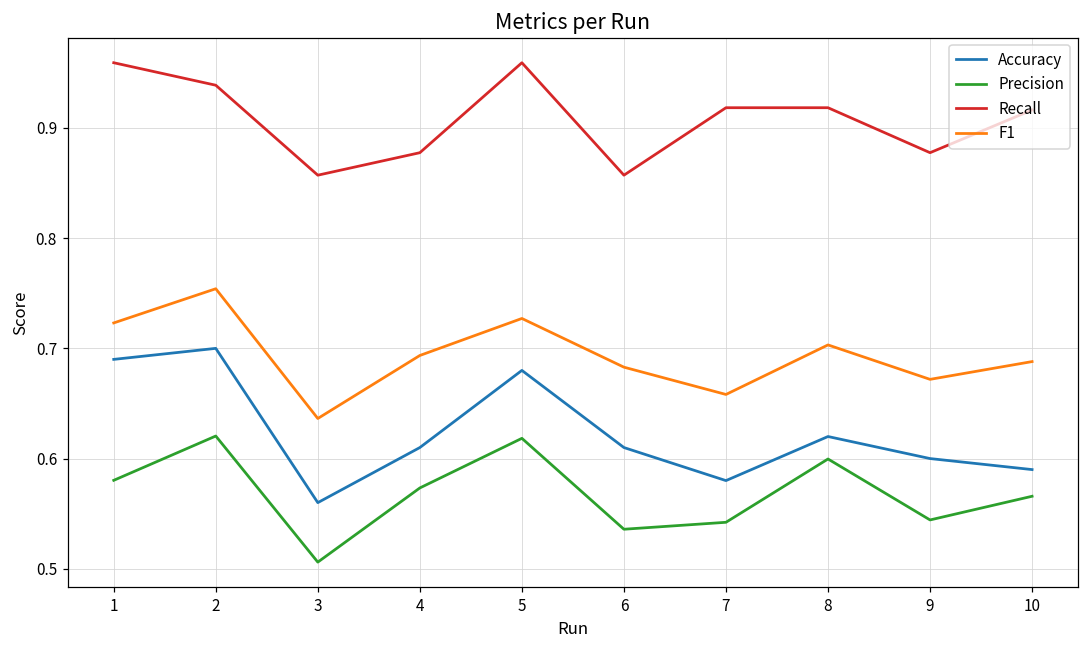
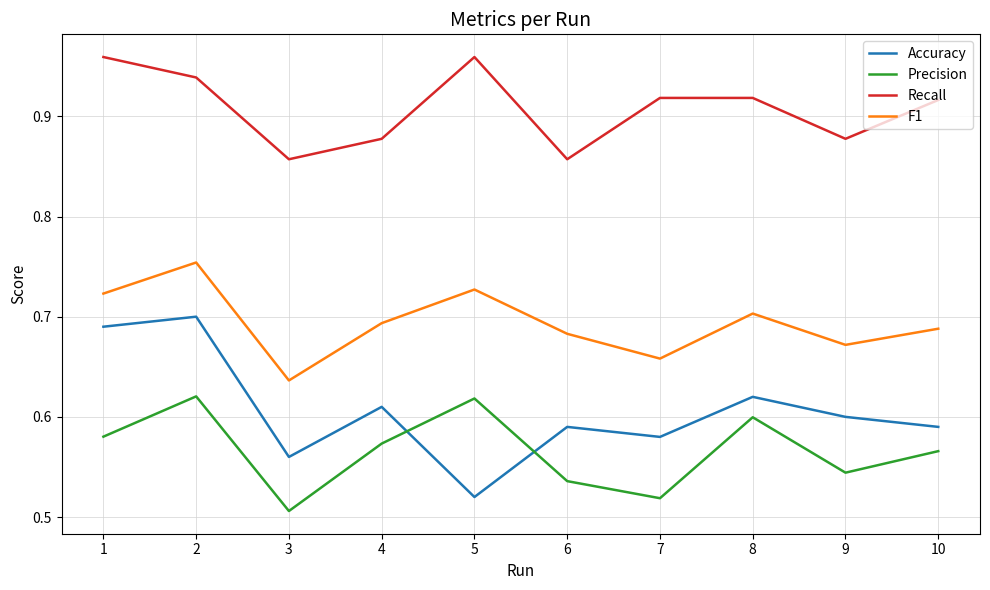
  {
    "Accuracy": {
      "1": 0.69,
      "2": 0.70,
      "3": 0.56,
      "4": 0.61,
-     "5": 0.68,
-     "6": 0.61,
+     "5": 0.52,
+     "6": 0.59,
      "7": 0.58,
      "8": 0.62,
      "9": 0.60,
      "10": 0.59
    },
    "Precision": {
      "1": 0.580,
      "2": 0.620,
      "3": 0.506,
      "4": 0.573,
      "5": 0.618,
      "6": 0.536,
-     "7": 0.542,
+     "7": 0.519,
      "8": 0.600,
      "9": 0.544,
      "10": 0.566
    },
    "Recall": {
      "1": 0.959,
      "2": 0.939,
      "3": 0.857,
      "4": 0.878,
      "5": 0.959,
      "6": 0.857,
      "7": 0.918,
      "8": 0.918,
      "9": 0.878
    },
    "F1": {
      "1": 0.723,
      "2": 0.754,
      "3": 0.636,
      "4": 0.694,
      "5": 0.727,
      "6": 0.683,
      "7": 0.658,
      "8": 0.703,
      "9": 0.672,
      "10": 0.688
    }
  }
